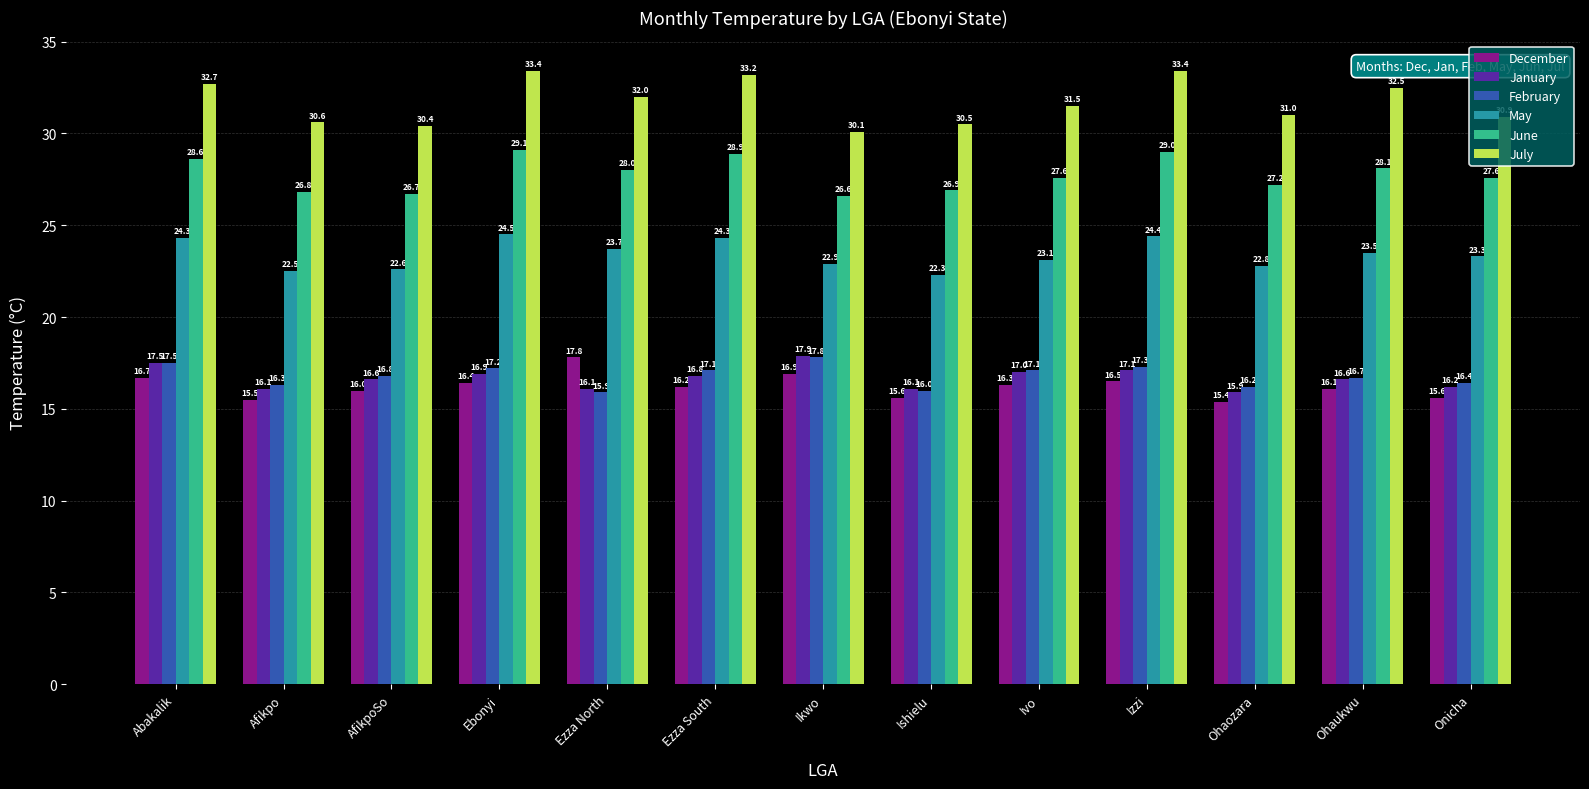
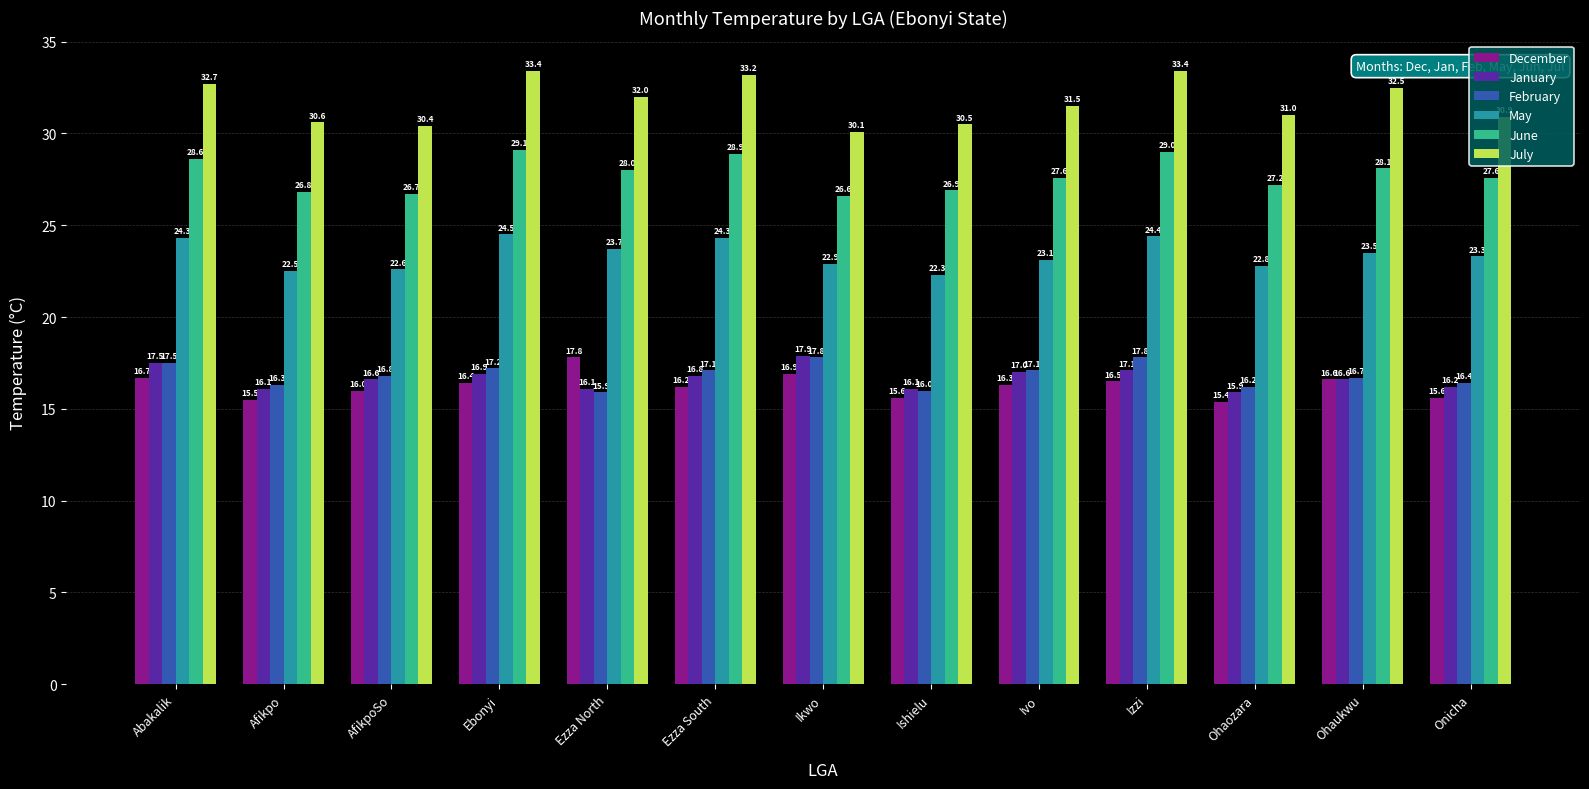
  {
    "December": {
      "Abakalik": 16.7,
      "Afikpo": 15.5,
      "AfikpoSo": 16.0,
      "Ebonyi": 16.4,
      "Ezza North": 17.8,
      "Ezza South": 16.2,
      "Ikwo": 16.9,
      "Ishielu": 15.6,
      "Ivo": 16.3,
      "Izzi": 16.5,
      "Ohaozara": 15.4,
-     "Ohaukwu": 16.1,
+     "Ohaukwu": 16.6,
      "Onicha": 15.6
    },
    "January": {
      "Afikpo": 16.1,
      "AfikpoSo": 16.6,
      "Ebonyi": 16.9,
      "Ezza North": 16.1,
      "Ezza South": 16.8,
      "Izzi": 17.1,
      "Ohaozara": 15.9,
      "Onicha": 16.2
    },
    "February": {
      "Afikpo": 16.3,
      "AfikpoSo": 16.8,
      "Ebonyi": 17.2,
      "Ezza North": 15.9,
      "Ezza South": 17.1,
-     "Izzi": 17.3,
+     "Izzi": 17.8,
      "Ohaozara": 16.2,
      "Onicha": 16.4
    },
    "July": {
      "Abakalik": 32.7,
      "Afikpo": 30.6,
      "AfikpoSo": 30.4,
      "Ebonyi": 33.4,
      "Ezza North": 32.0,
      "Ezza South": 33.2,
      "Ikwo": 30.1,
      "Ishielu": 30.5,
      "Ivo": 31.5,
      "Izzi": 33.4,
      "Ohaozara": 31.0
    }
  }
